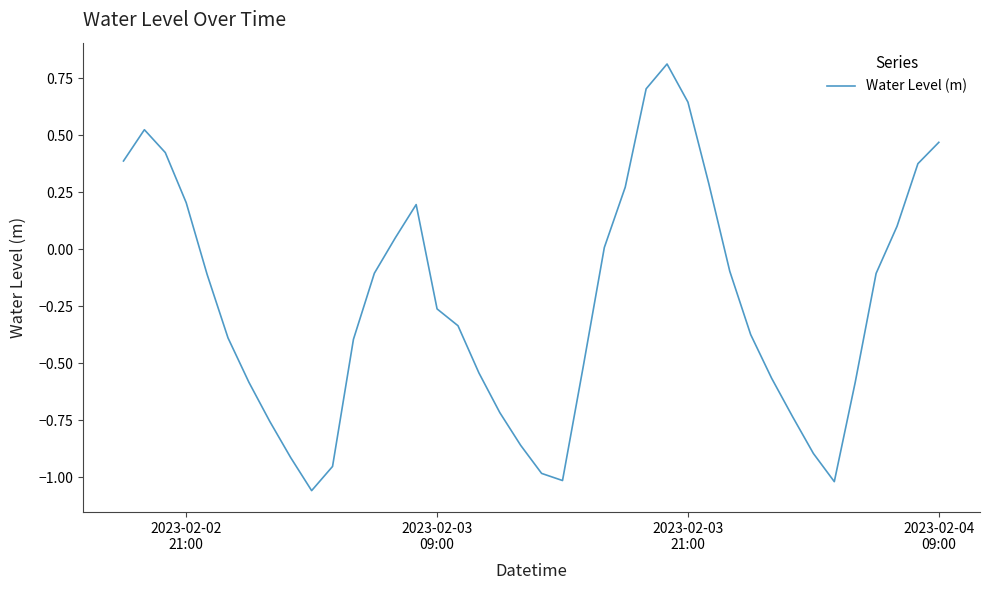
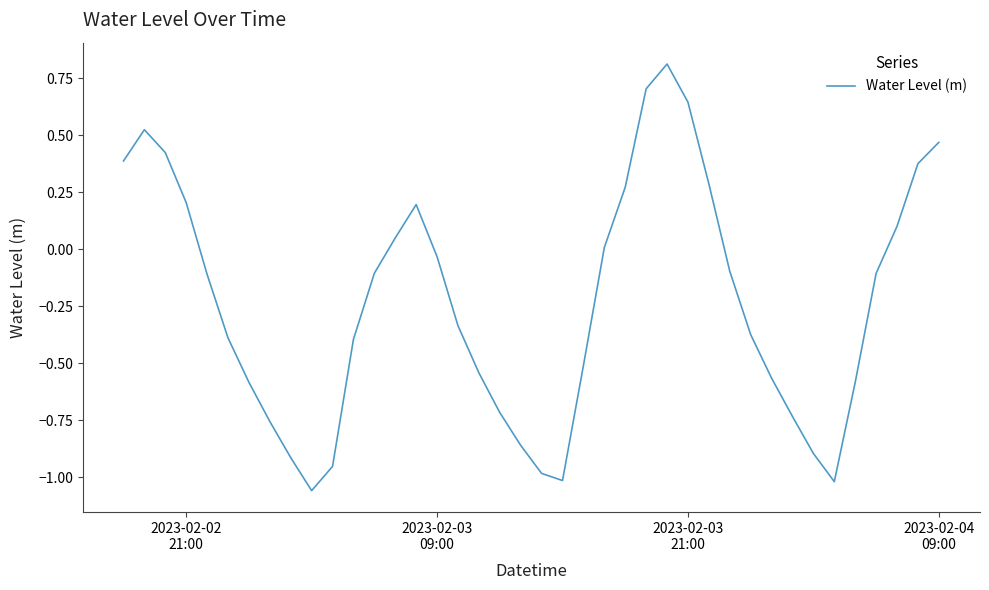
  {
    "2023-02-02 21:00": 0.21,
-   "2023-02-03 09:00": -0.26,
+   "2023-02-03 09:00": -0.03,
    "2023-02-03 21:00": 0.65,
    "2023-02-04 09:00": 0.47
  }
